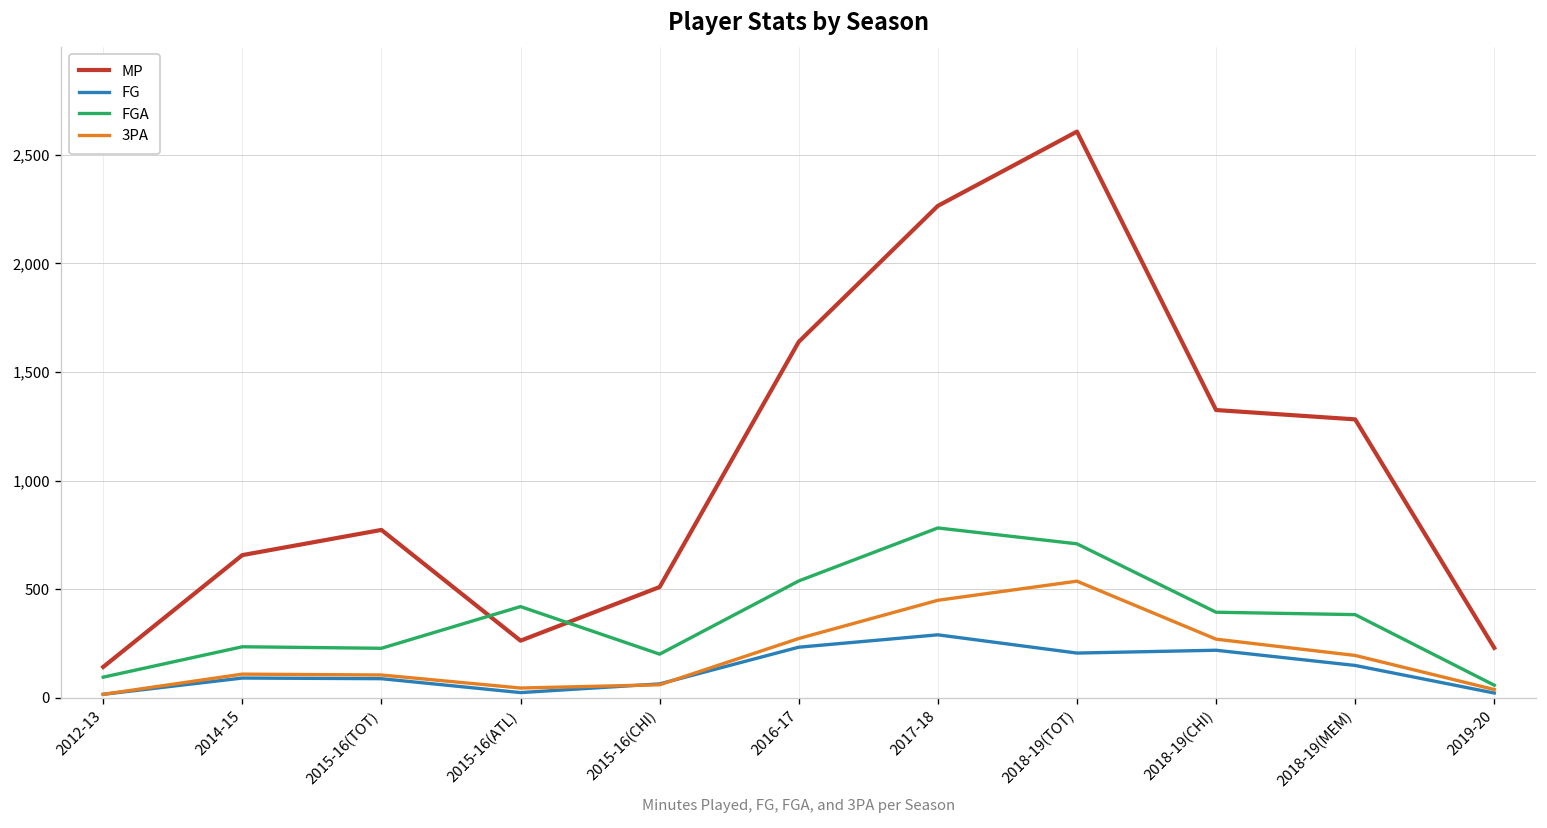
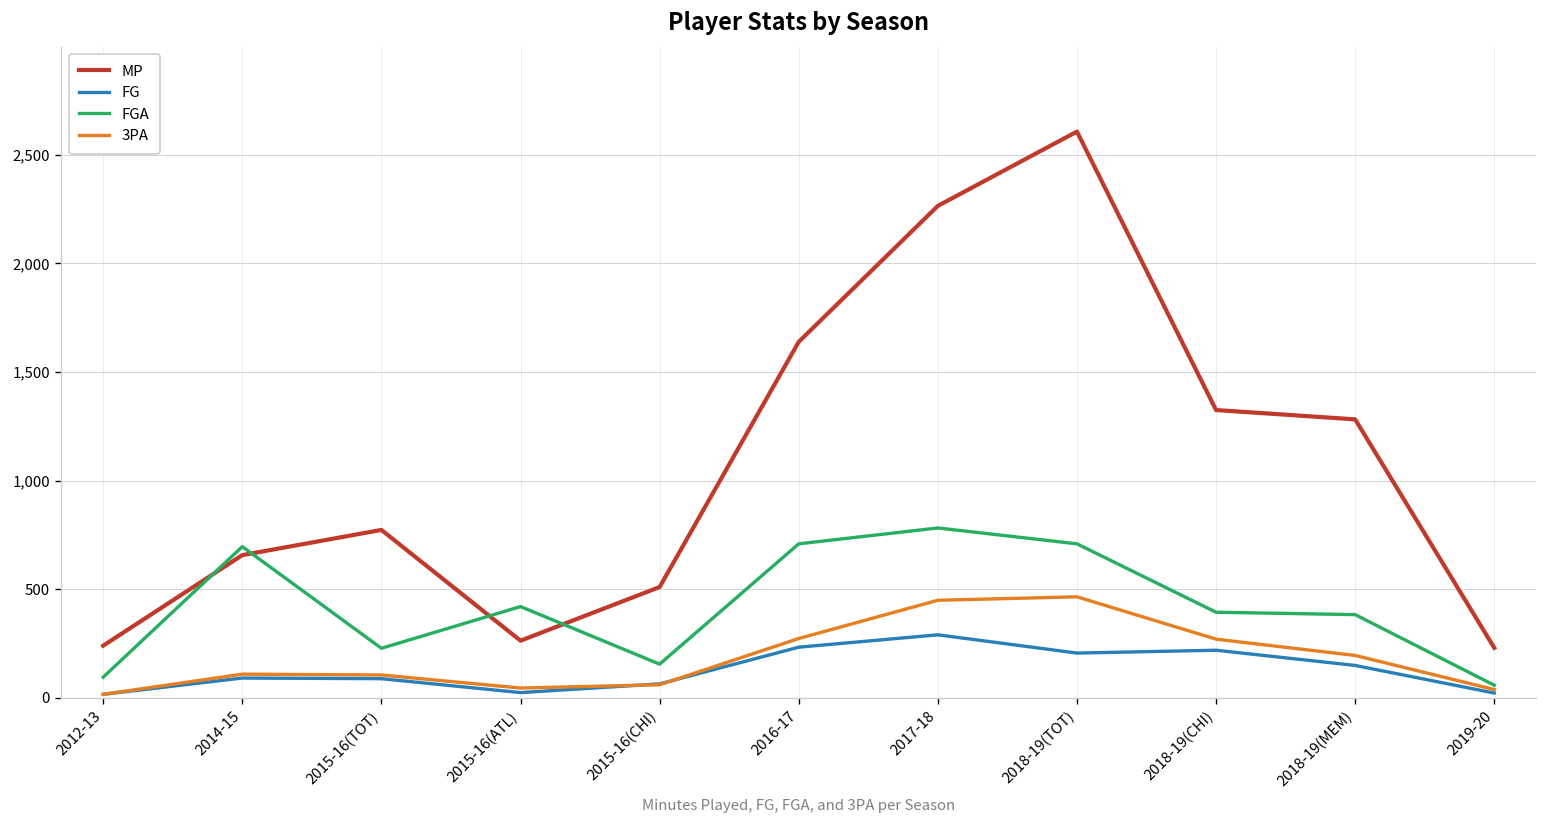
  {
    "MP": {
-     "2012-13": "140",
+     "2012-13": "240",
      "2014-15": "660",
      "2015-16(TOT)": "770",
      "2015-16(ATL)": "260",
      "2015-16(CHI)": "510",
      "2016-17": "1,640",
      "2017-18": "2,270",
      "2018-19(TOT)": "2,610",
      "2018-19(CHI)": "1,330",
      "2018-19(MEM)": "1,280",
      "2019-20": "230"
    },
    "FG": {
      "2014-15": "90",
      "2015-16(TOT)": "90",
      "2015-16(ATL)": "20",
      "2016-17": "230",
      "2017-18": "290",
      "2018-19(TOT)": "210",
      "2018-19(CHI)": "220",
      "2018-19(MEM)": "150",
      "2019-20": "20"
    },
    "FGA": {
      "2012-13": "100",
-     "2014-15": "240",
+     "2014-15": "700",
      "2015-16(TOT)": "230",
      "2015-16(ATL)": "420",
-     "2015-16(CHI)": "200",
-     "2016-17": "540",
+     "2015-16(CHI)": "160",
+     "2016-17": "710",
      "2017-18": "780",
      "2018-19(TOT)": "710",
      "2018-19(CHI)": "390",
      "2018-19(MEM)": "380",
      "2019-20": "60"
    },
    "3PA": {
      "2014-15": "110",
      "2015-16(TOT)": "110",
      "2015-16(ATL)": "50",
      "2016-17": "270",
      "2017-18": "450",
-     "2018-19(TOT)": "540",
+     "2018-19(TOT)": "470",
      "2018-19(CHI)": "270",
      "2018-19(MEM)": "200",
      "2019-20": "40"
    }
  }
